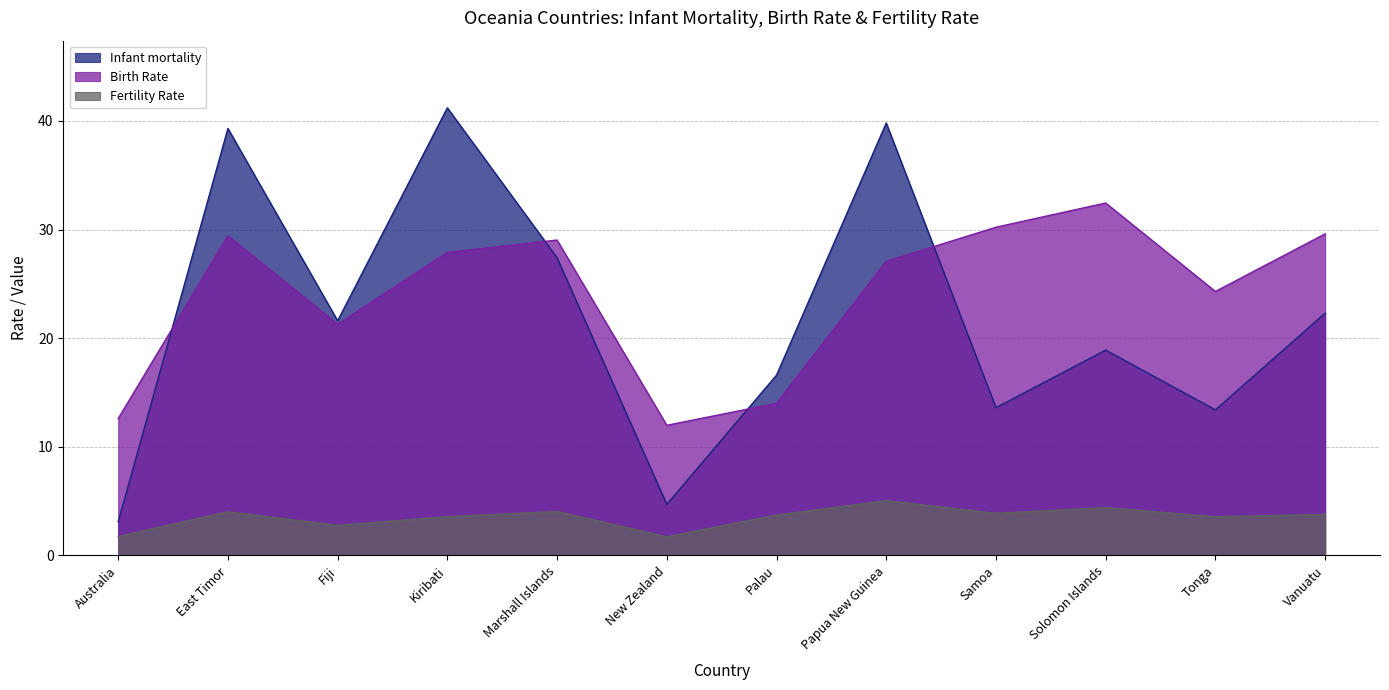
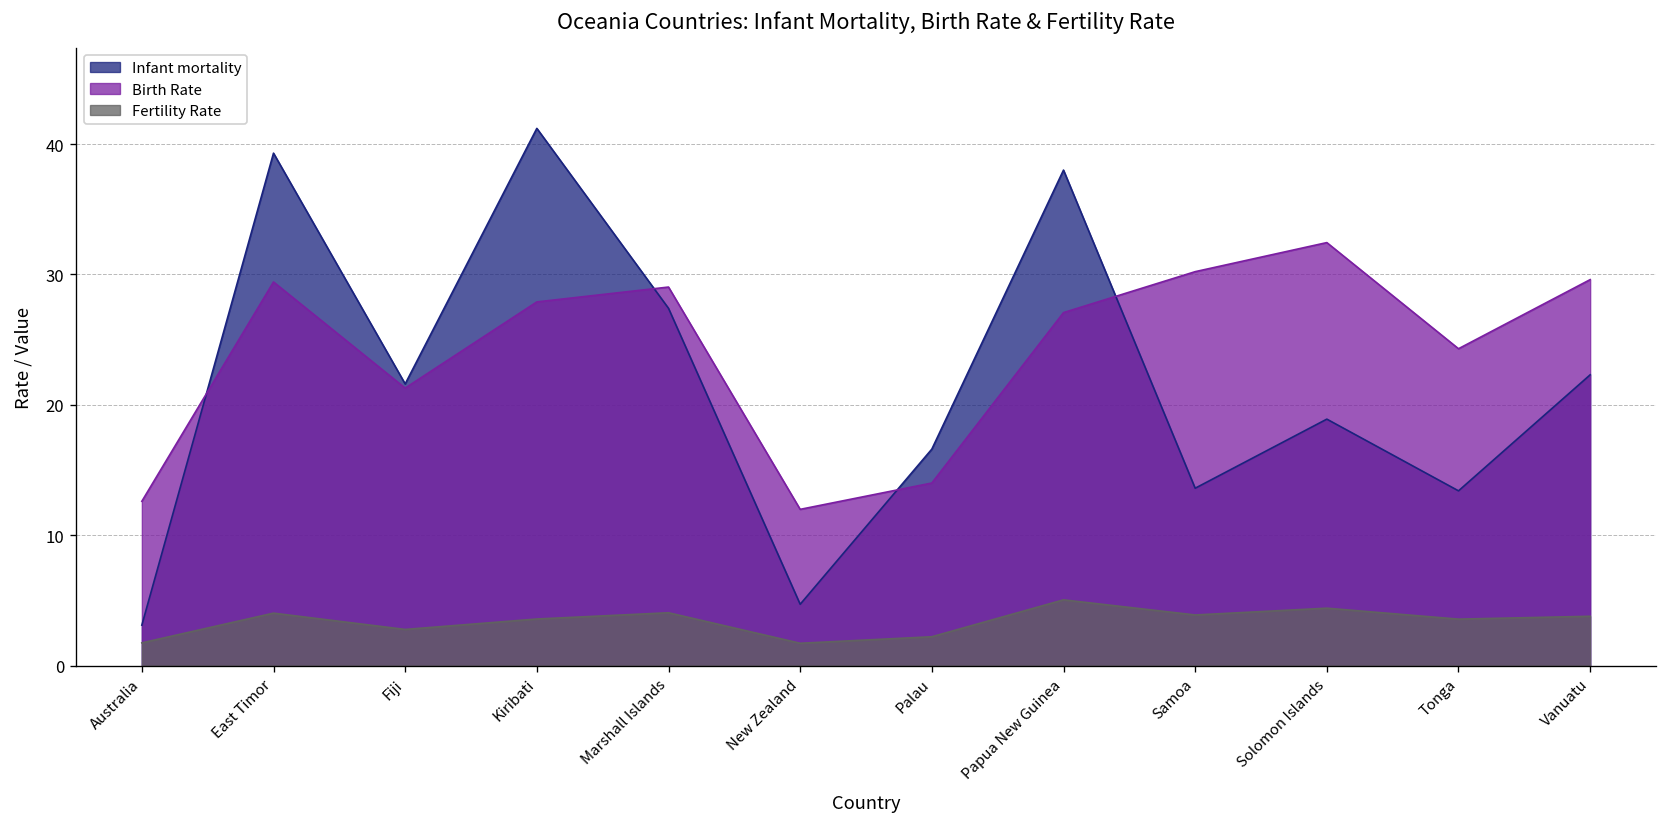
  {
    "Infant mortality": {
      "Australia": 3.1,
      "East Timor": 39.3,
      "Fiji": 21.6,
      "Kiribati": 41.2,
      "Marshall Islands": 27.4,
      "New Zealand": 4.7,
      "Palau": 16.6,
-     "Papua New Guinea": 39.8,
+     "Papua New Guinea": 38.0,
      "Samoa": 13.6,
      "Solomon Islands": 18.9,
      "Tonga": 13.4,
      "Vanuatu": 22.3
    },
    "Birth Rate": {
      "Australia": 12.6,
      "East Timor": 29.4,
      "Fiji": 21.3,
      "Kiribati": 27.9,
      "Marshall Islands": 29.0,
      "New Zealand": 12.0,
      "Palau": 14.0,
      "Papua New Guinea": 27.1,
      "Samoa": 30.2,
      "Solomon Islands": 32.4,
      "Tonga": 24.3,
      "Vanuatu": 29.6
    },
    "Fertility Rate": {
      "Australia": 1.7,
      "East Timor": 4.0,
      "Fiji": 2.8,
      "Kiribati": 3.6,
      "Marshall Islands": 4.1,
      "New Zealand": 1.7,
-     "Palau": 3.7,
+     "Palau": 2.2,
      "Papua New Guinea": 5.0,
      "Samoa": 3.9,
      "Solomon Islands": 4.4,
      "Tonga": 3.6,
      "Vanuatu": 3.8
    }
  }
